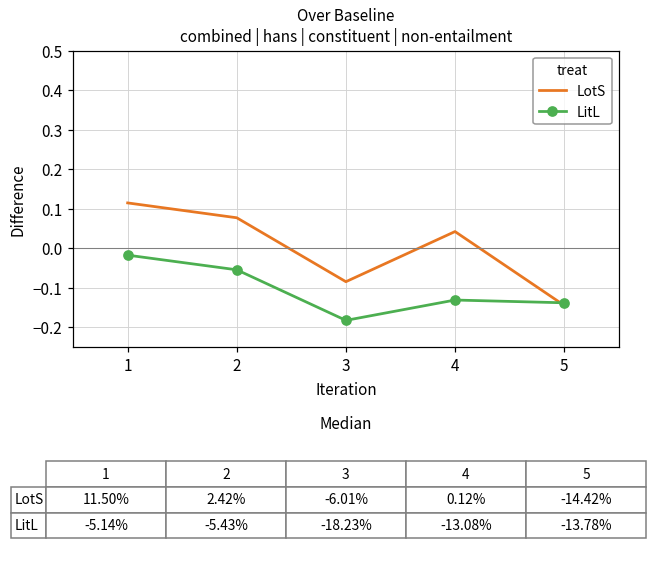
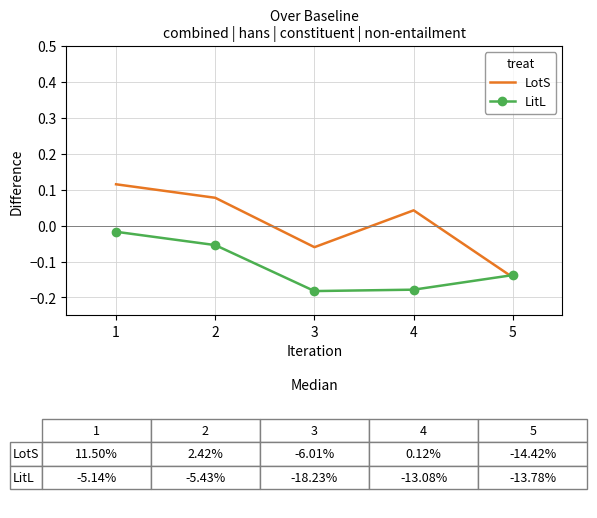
  {
    "LotS": {
      "1": 0.12,
      "2": 0.08,
-     "3": -0.08,
+     "3": -0.06,
      "4": 0.04
    },
    "LitL": {
      "1": -0.02,
      "2": -0.05,
      "3": -0.18,
-     "4": -0.13
+     "4": -0.18
    }
  }
